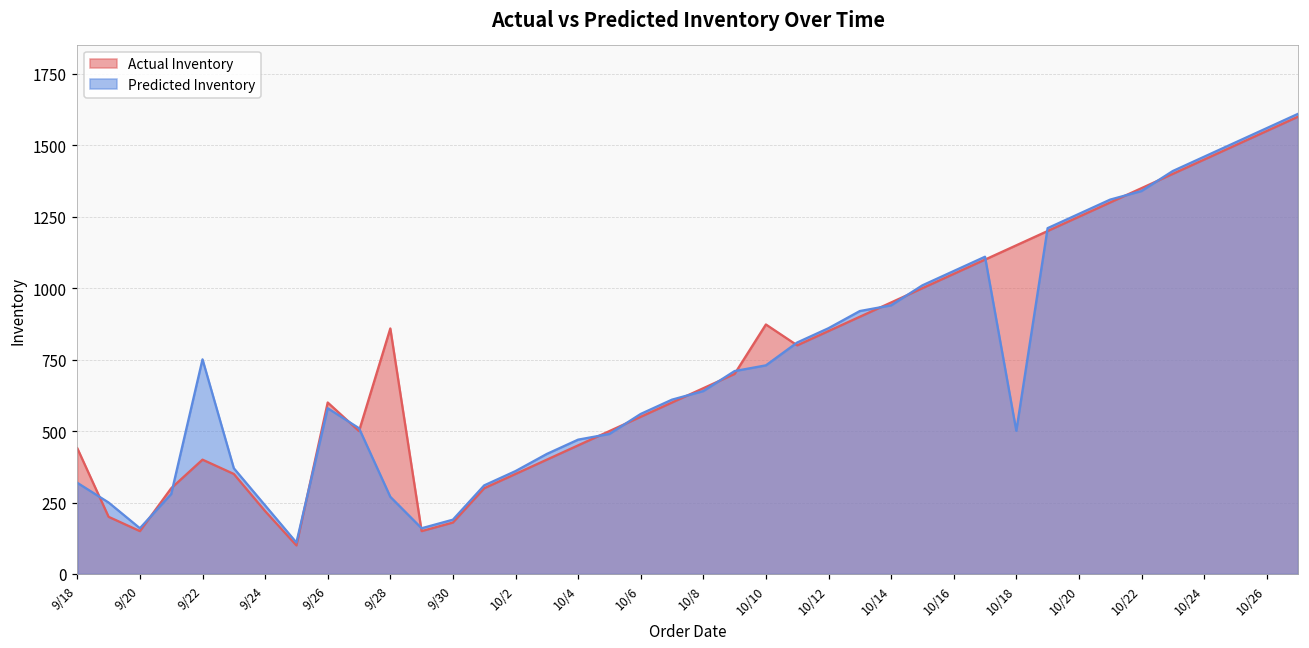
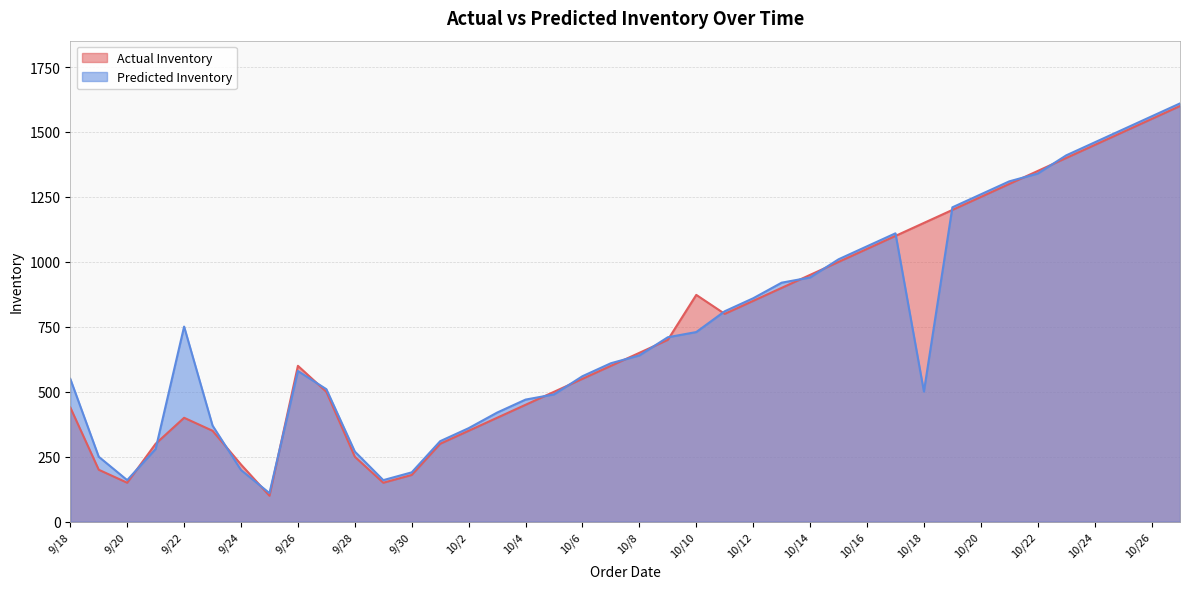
  {
    "Actual Inventory": {
      "9/18": 440,
      "9/20": 150,
      "9/22": 400,
      "9/24": 220,
      "9/26": 600,
-     "9/28": 860,
+     "9/28": 250,
      "9/30": 180,
      "10/2": 350,
      "10/4": 450,
      "10/6": 550,
      "10/8": 650,
      "10/10": 870,
      "10/12": 850,
      "10/14": 950,
      "10/16": 1050,
      "10/18": 1150,
      "10/20": 1250,
      "10/22": 1350,
      "10/24": 1450,
      "10/26": 1550
    },
    "Predicted Inventory": {
-     "9/18": 320,
+     "9/18": 550,
      "9/20": 160,
      "9/22": 750,
-     "9/24": 240,
+     "9/24": 200,
      "9/26": 580,
      "9/28": 270,
      "9/30": 190,
      "10/2": 360,
      "10/4": 470,
      "10/6": 560,
      "10/8": 640,
      "10/10": 730,
      "10/12": 860,
      "10/14": 940,
      "10/16": 1060,
      "10/18": 500,
      "10/20": 1260,
      "10/22": 1340,
      "10/24": 1460,
      "10/26": 1560
    }
  }
